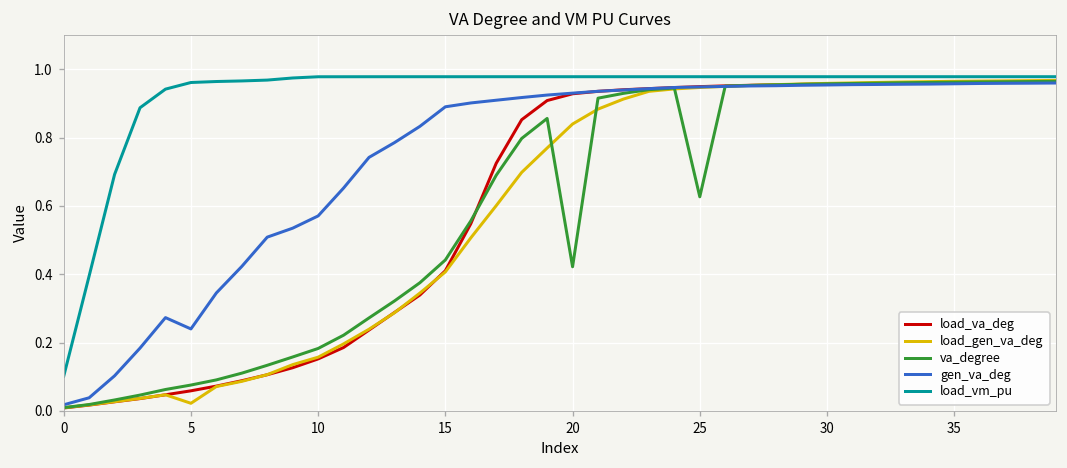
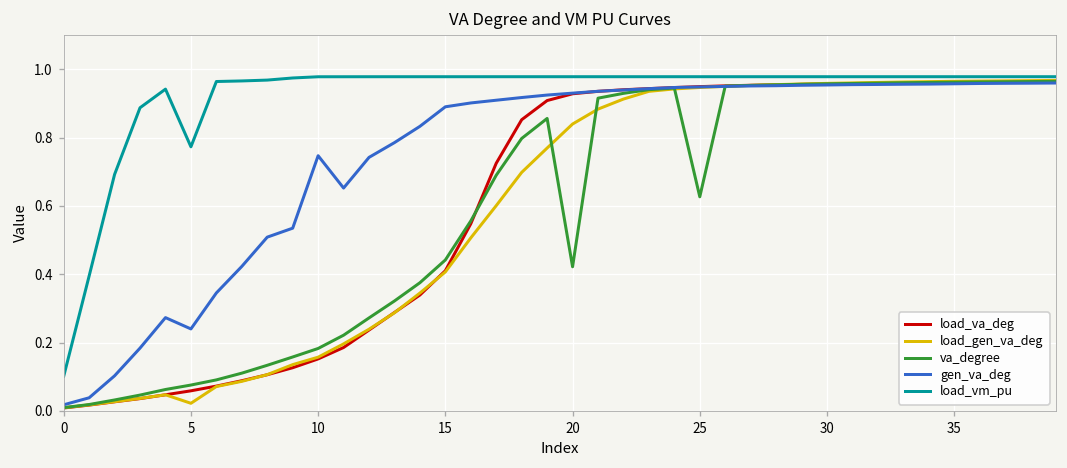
  {
    "load_va_deg": {
      "5": 0.06
    },
    "load_gen_va_deg": {
      "5": 0.02,
      "20": 0.84
    },
    "va_degree": {
      "5": 0.08,
      "10": 0.18,
      "15": 0.44,
      "20": 0.42,
      "25": 0.63
    },
    "gen_va_deg": {
      "5": 0.24,
-     "10": 0.57,
+     "10": 0.75,
      "15": 0.89
    },
    "load_vm_pu": {
      "0": 0.10,
-     "5": 0.96,
+     "5": 0.77,
      "10": 0.98,
      "15": 0.98,
      "20": 0.98,
      "25": 0.98,
      "30": 0.98,
      "35": 0.98
    }
  }
